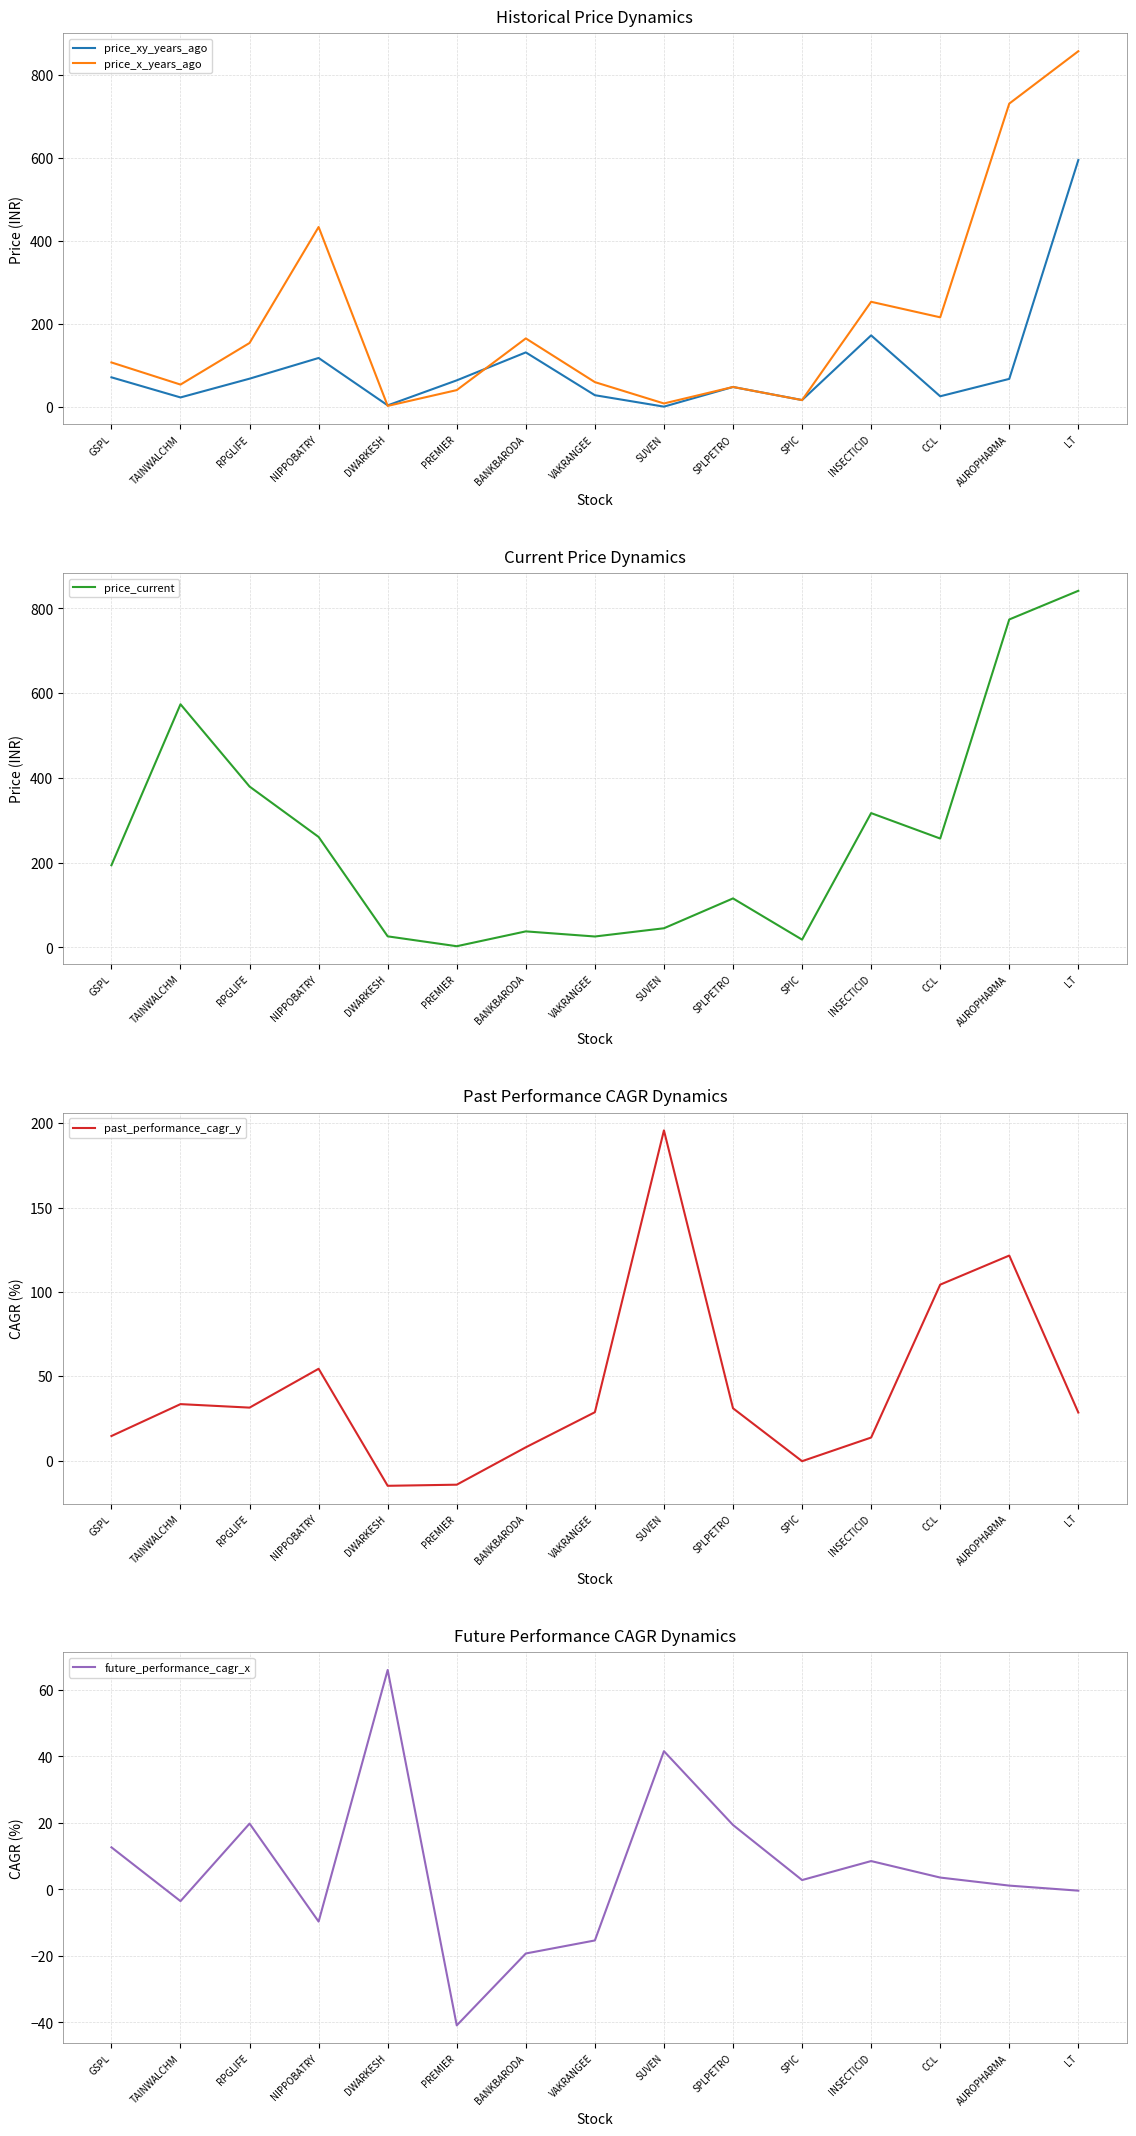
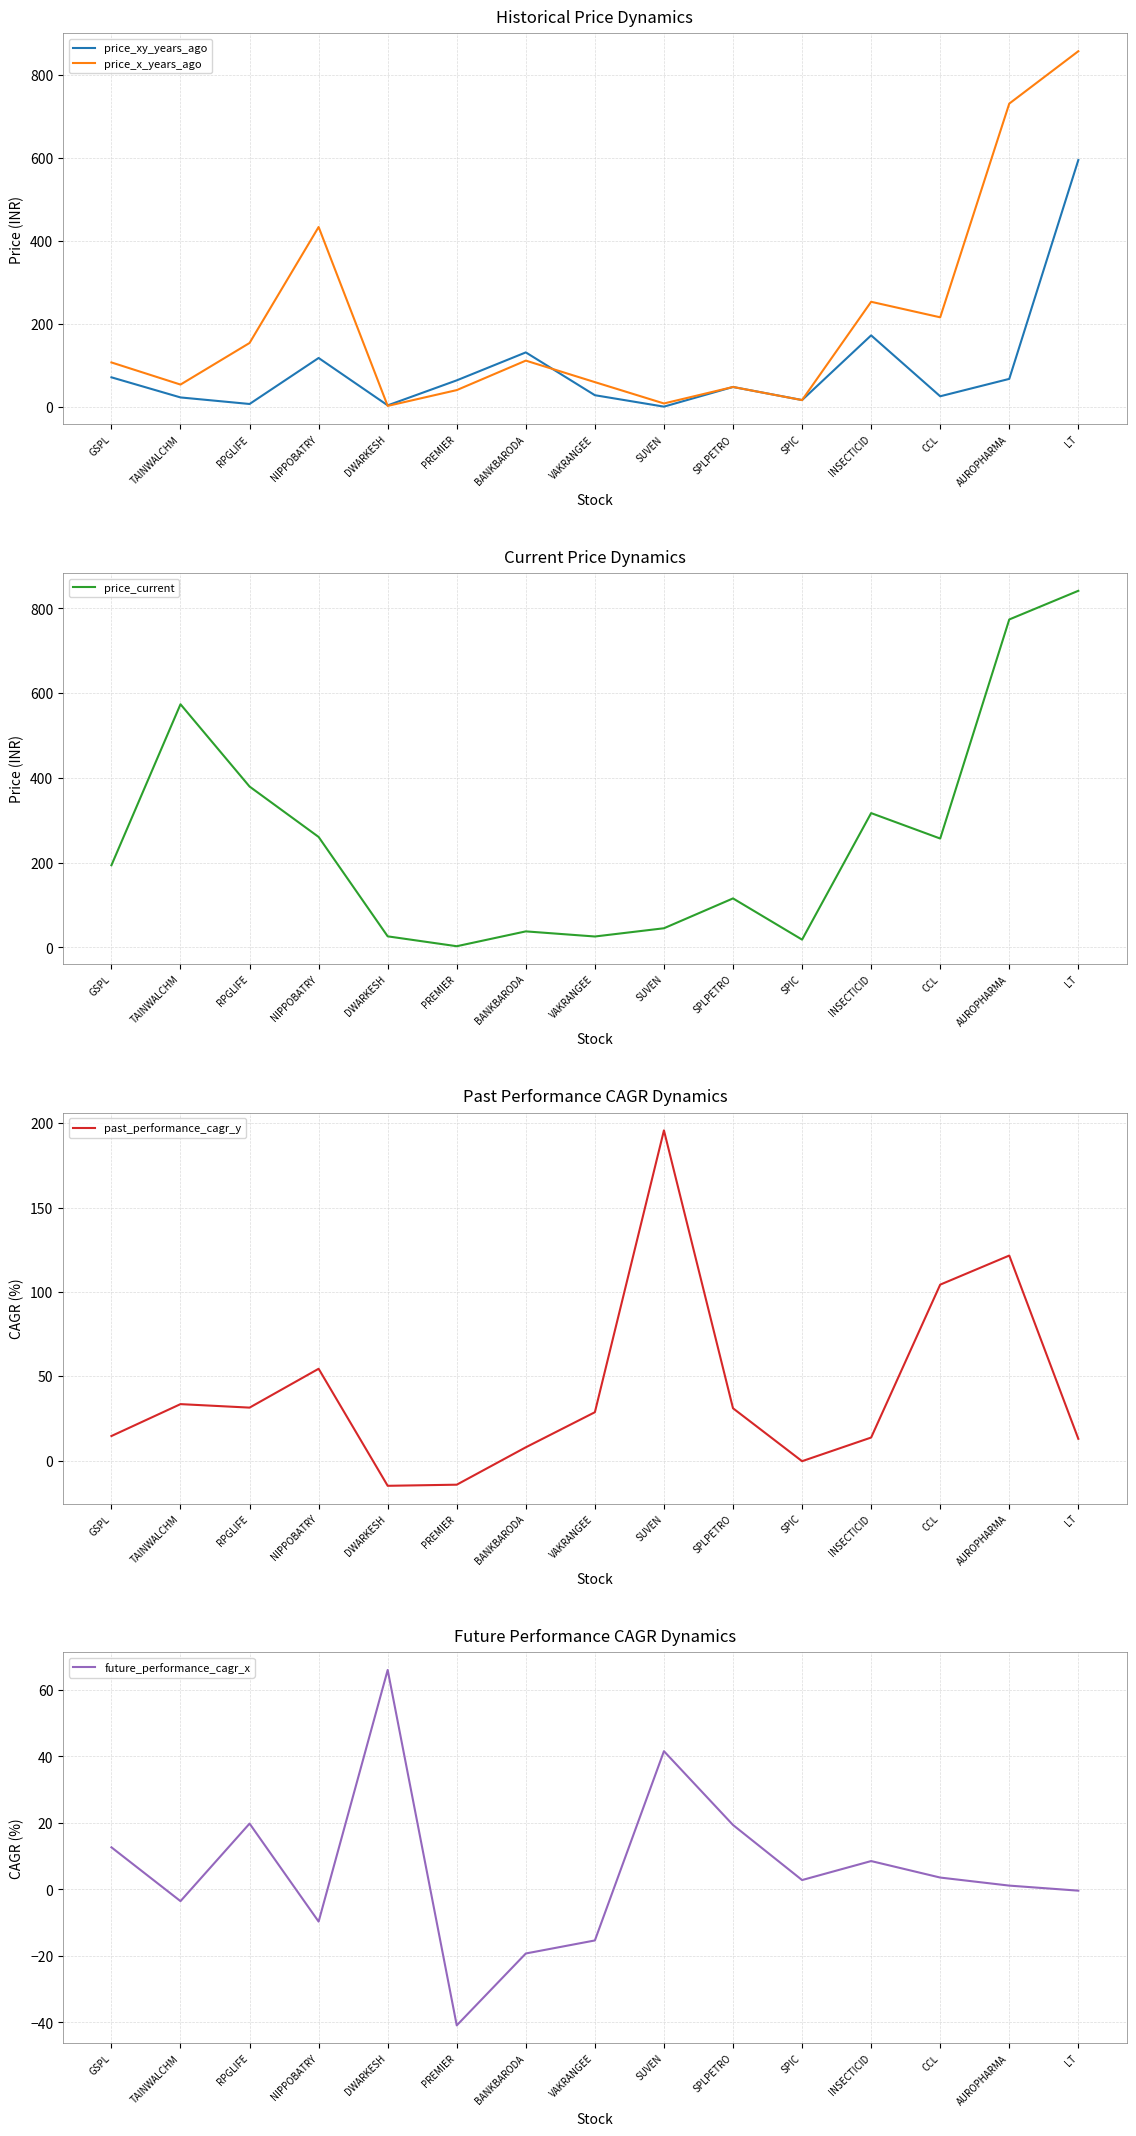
  {
    "Historical Price Dynamics": {
      "price_xy_years_ago": {
        "GSPL": 70,
        "TAINWALCHM": 20,
-       "RPGLIFE": 70,
+       "RPGLIFE": 10,
        "NIPPOBATRY": 120,
        "PREMIER": 60,
        "BANKBARODA": 130,
        "VAKRANGEE": 30,
        "SUVEN": 0,
        "INSECTICID": 170,
        "CCL": 30,
        "AUROPHARMA": 70,
        "LT": 600
      },
      "price_x_years_ago": {
        "GSPL": 110,
        "TAINWALCHM": 50,
        "RPGLIFE": 150,
        "NIPPOBATRY": 430,
        "PREMIER": 40,
-       "BANKBARODA": 160,
+       "BANKBARODA": 110,
        "VAKRANGEE": 60,
        "SUVEN": 10,
        "INSECTICID": 250,
        "CCL": 220,
        "AUROPHARMA": 730,
        "LT": 860
      }
    },
    "Current Price Dynamics": {
      "GSPL": 190,
      "TAINWALCHM": 570,
      "RPGLIFE": 380,
      "NIPPOBATRY": 260,
      "DWARKESH": 30,
      "PREMIER": 0,
      "BANKBARODA": 40,
      "VAKRANGEE": 30,
      "SUVEN": 50,
      "SPLPETRO": 120,
      "SPIC": 20,
      "INSECTICID": 320,
      "CCL": 260,
      "AUROPHARMA": 770,
      "LT": 840
    },
    "Past Performance CAGR Dynamics": {
      "GSPL": 15,
      "TAINWALCHM": 34,
      "RPGLIFE": 31,
      "NIPPOBATRY": 54,
      "DWARKESH": -15,
      "PREMIER": -14,
      "BANKBARODA": 8,
      "VAKRANGEE": 29,
      "SUVEN": 196,
      "SPLPETRO": 31,
      "SPIC": 0,
      "INSECTICID": 14,
      "CCL": 104,
      "AUROPHARMA": 122,
-     "LT": 29
+     "LT": 13
    },
    "Future Performance CAGR Dynamics": {
      "GSPL": 13,
      "TAINWALCHM": -4,
      "RPGLIFE": 20,
      "NIPPOBATRY": -10,
      "DWARKESH": 66,
      "PREMIER": -41,
      "BANKBARODA": -19,
      "VAKRANGEE": -15,
      "SUVEN": 42,
      "SPLPETRO": 19,
      "SPIC": 3,
      "INSECTICID": 9,
      "CCL": 4,
      "AUROPHARMA": 1,
      "LT": 0
    }
  }
